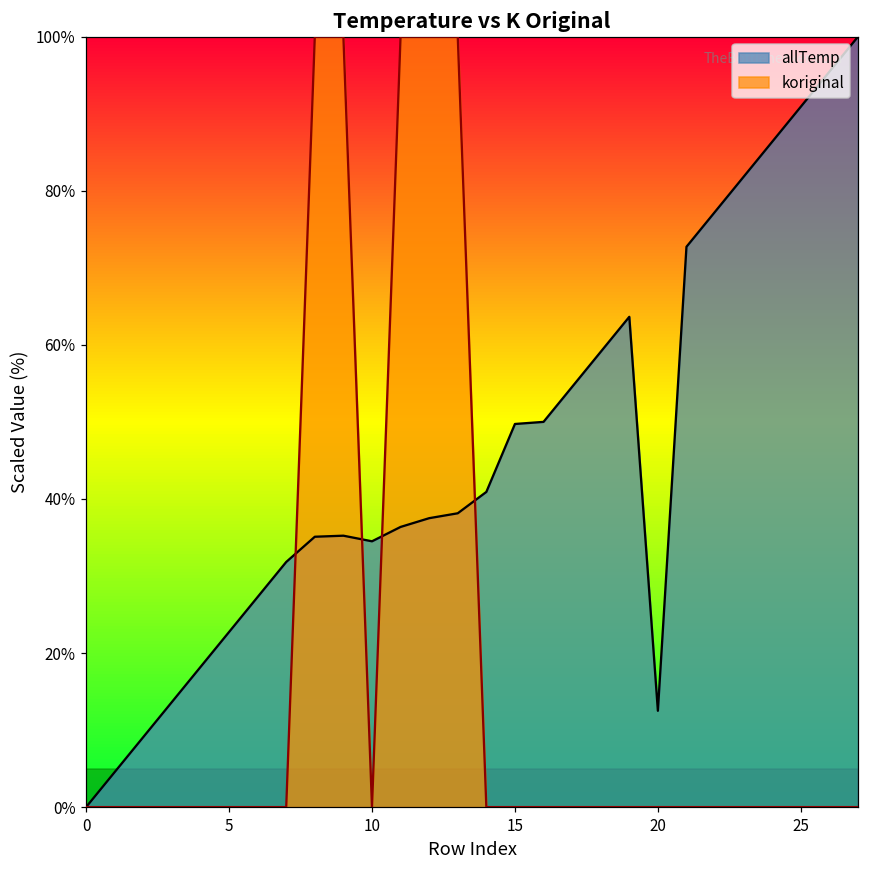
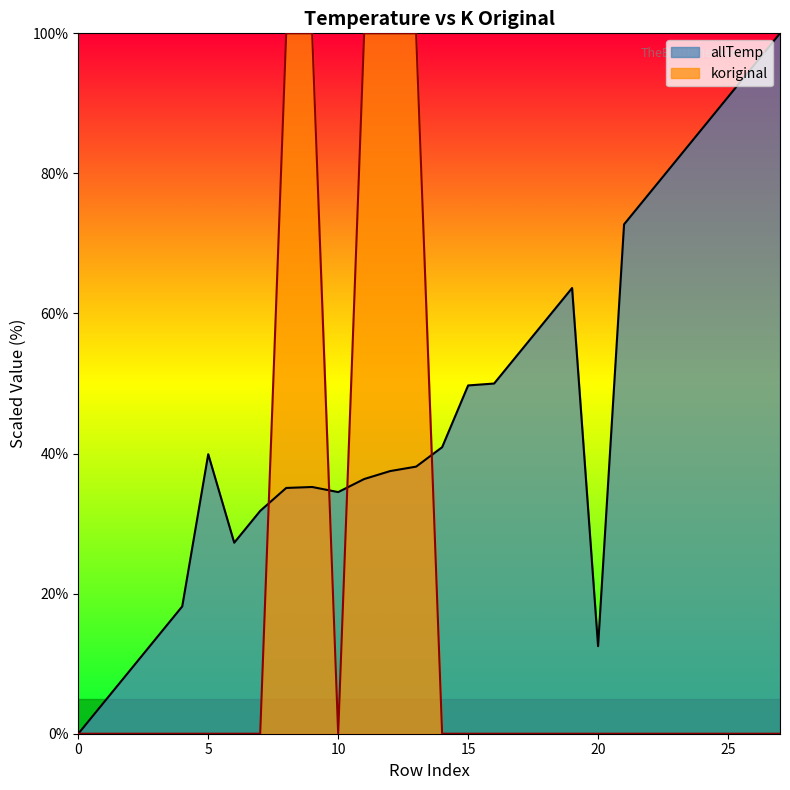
  {
    "allTemp": {
-     "5": "23%",
+     "5": "40%",
      "10": "35%",
      "15": "50%",
      "20": "13%",
      "25": "91%"
    }
  }
